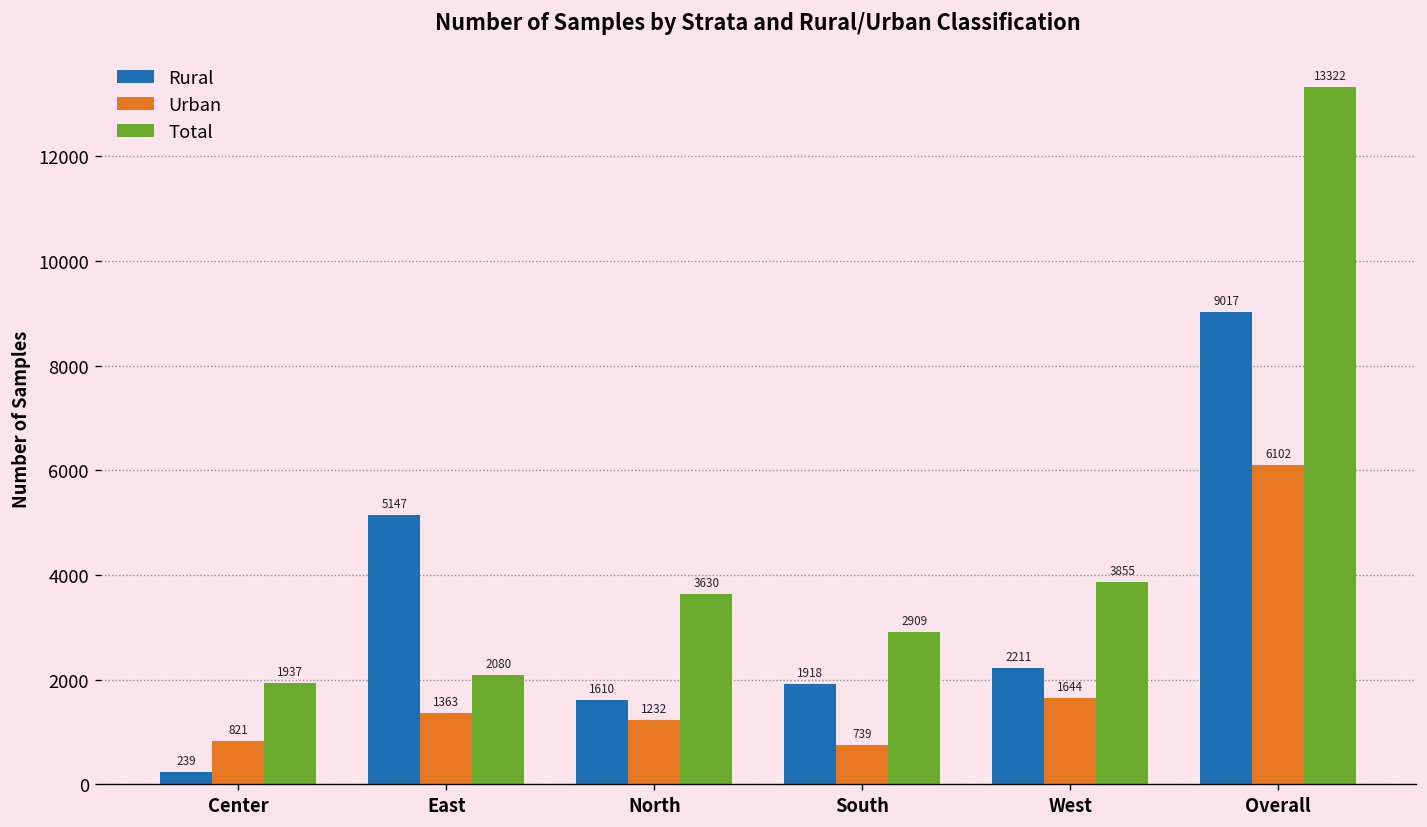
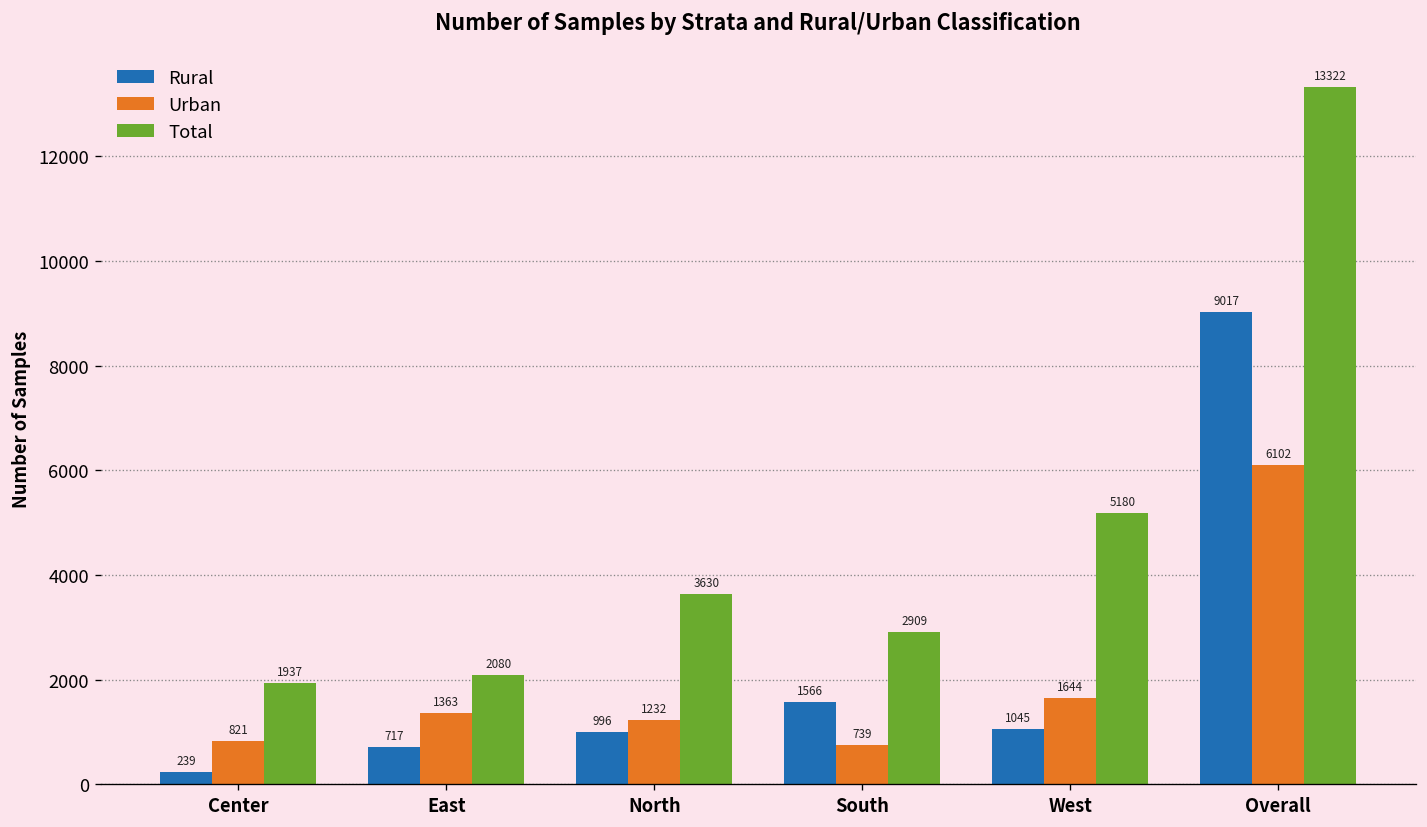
  {
    "Rural": {
      "Center": 239,
-     "East": 5147,
-     "North": 1610,
-     "South": 1918,
-     "West": 2211,
+     "East": 717,
+     "North": 996,
+     "South": 1566,
+     "West": 1045,
      "Overall": 9017
    },
    "Urban": {
      "Center": 821,
      "East": 1363,
      "North": 1232,
      "South": 739,
      "West": 1644,
      "Overall": 6102
    },
    "Total": {
      "Center": 1937,
      "East": 2080,
      "North": 3630,
      "South": 2909,
-     "West": 3855,
+     "West": 5180,
      "Overall": 13322
    }
  }
